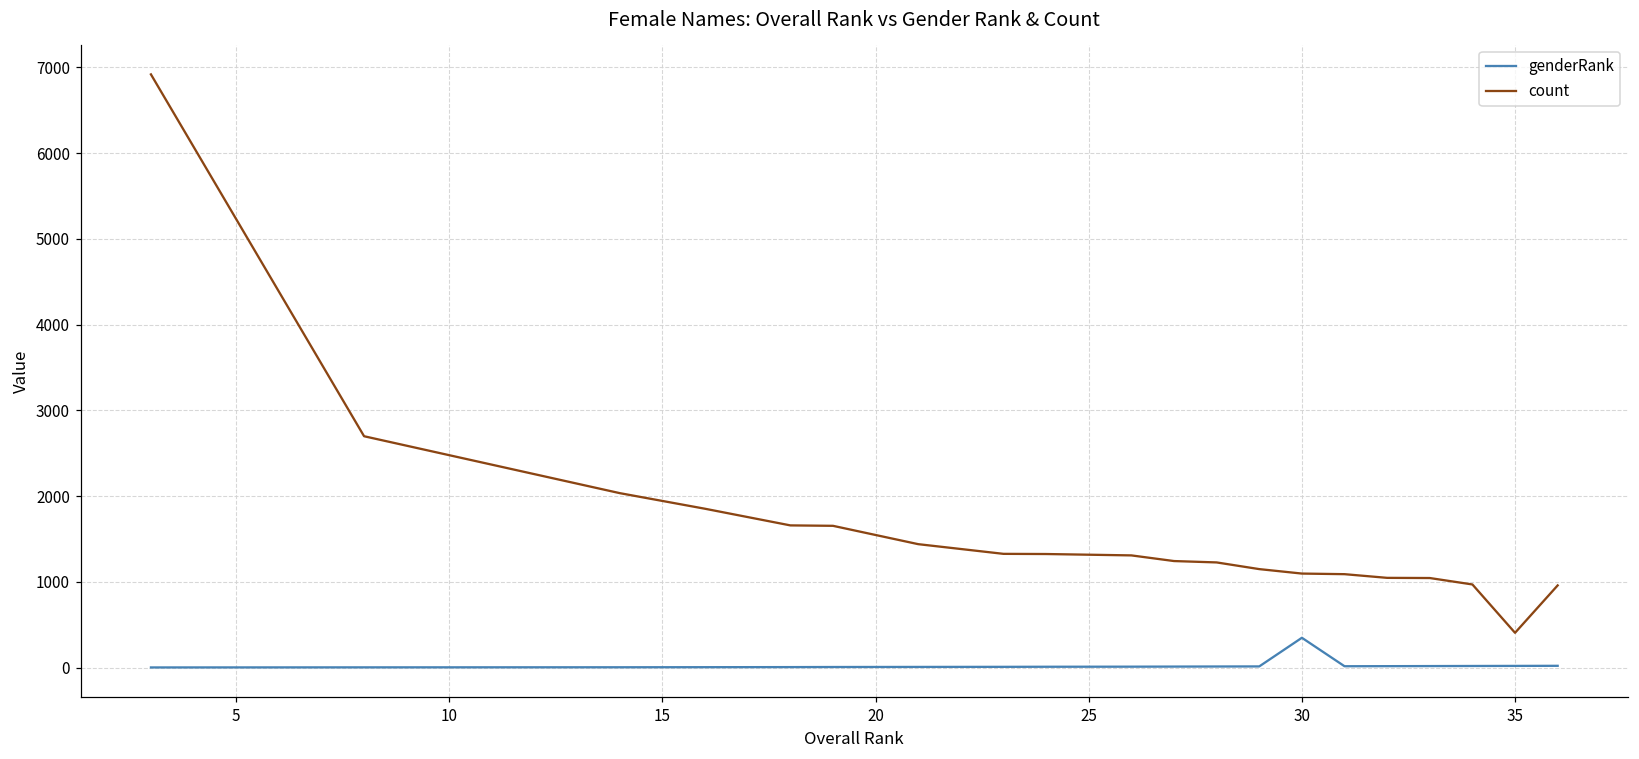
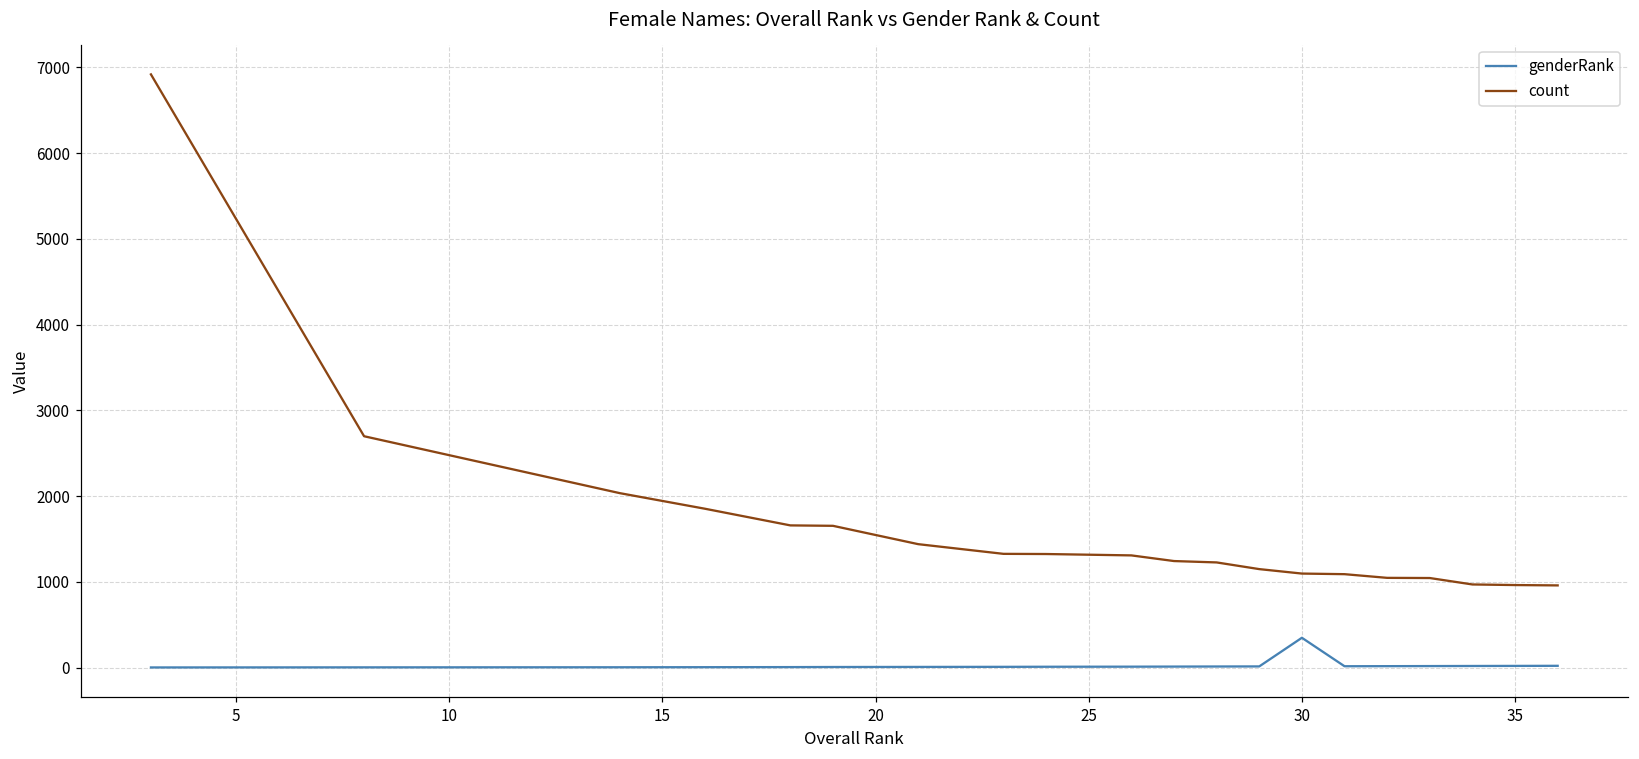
  {
    "genderRank": {
      "30": 300,
      "35": 0
    },
    "count": {
      "30": 1100,
-     "35": 400
+     "35": 1000
    }
  }
